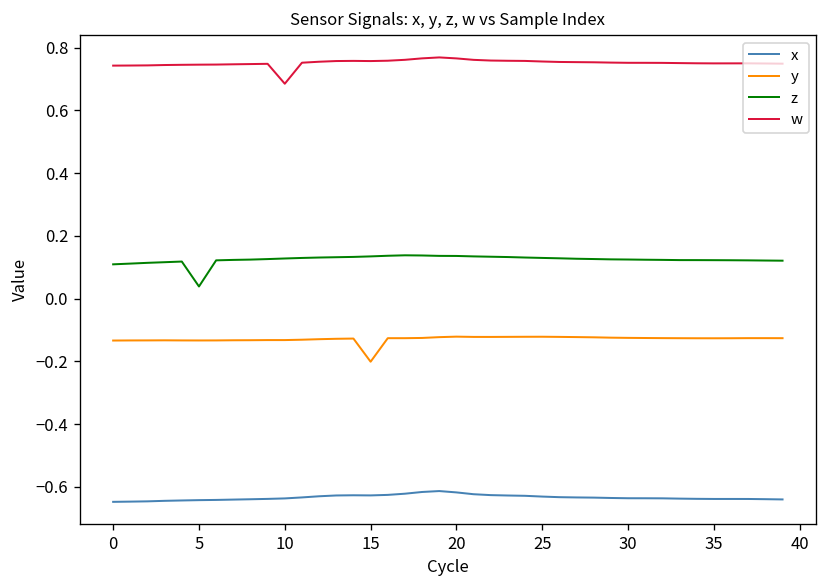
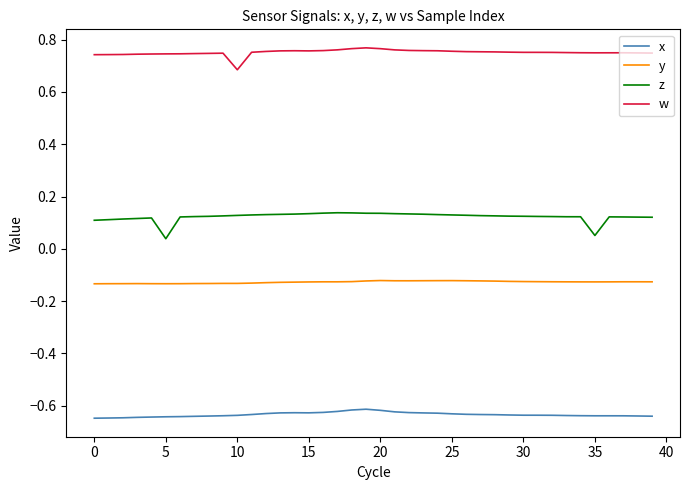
  {
    "x": {
      "0": -0.65,
      "5": -0.64,
      "10": -0.64,
      "15": -0.63,
      "20": -0.62,
      "25": -0.63,
      "30": -0.64,
      "35": -0.64
    },
    "y": {
      "0": -0.13,
      "5": -0.13,
      "10": -0.13,
-     "15": -0.20,
+     "15": -0.13,
      "20": -0.12,
      "25": -0.12,
      "30": -0.13,
      "35": -0.13
    },
    "z": {
      "0": 0.11,
      "5": 0.04,
      "10": 0.13,
      "15": 0.13,
      "20": 0.14,
      "25": 0.13,
      "30": 0.12,
-     "35": 0.12
+     "35": 0.05
    },
    "w": {
      "0": 0.74,
      "5": 0.75,
      "10": 0.68,
      "15": 0.76,
      "20": 0.77,
      "25": 0.76,
      "30": 0.75,
      "35": 0.75
    }
  }
